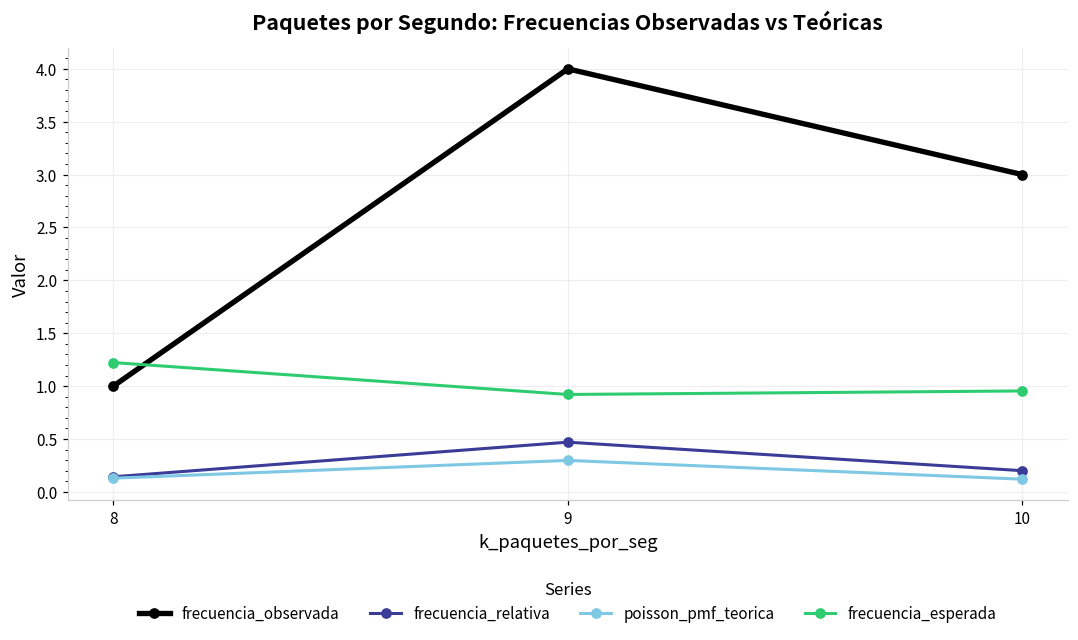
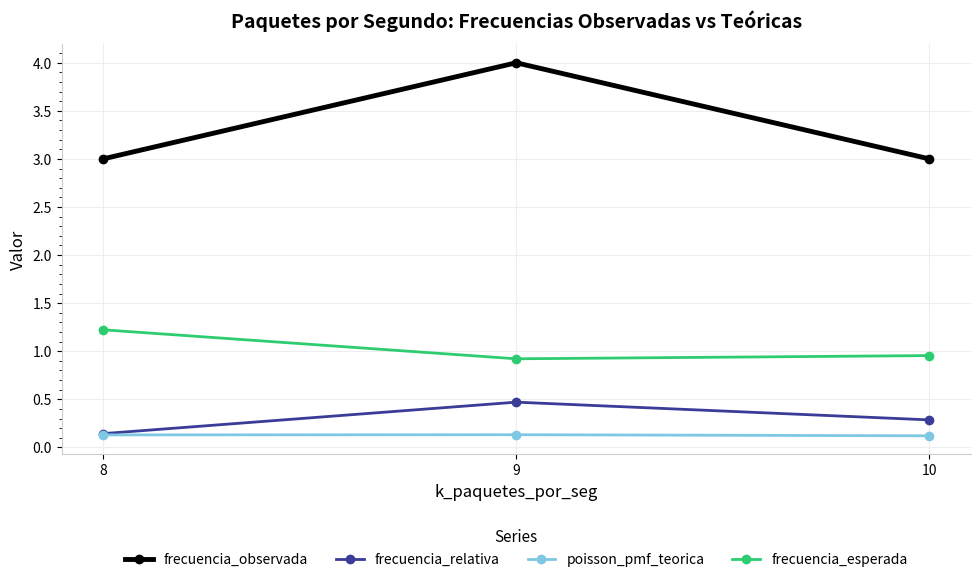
  {
    "frecuencia_observada": {
-     "8": 1,
+     "8": 3,
      "9": 4,
      "10": 3
    },
    "frecuencia_relativa": {
      "9": 0.5,
-     "10": 0.2
+     "10": 0.3
    },
    "poisson_pmf_teorica": {
-     "9": 0.3,
+     "9": 0.1,
      "10": 0.1
    },
    "frecuencia_esperada": {
      "8": 1.2,
      "9": 0.9,
      "10": 1.0
    }
  }
